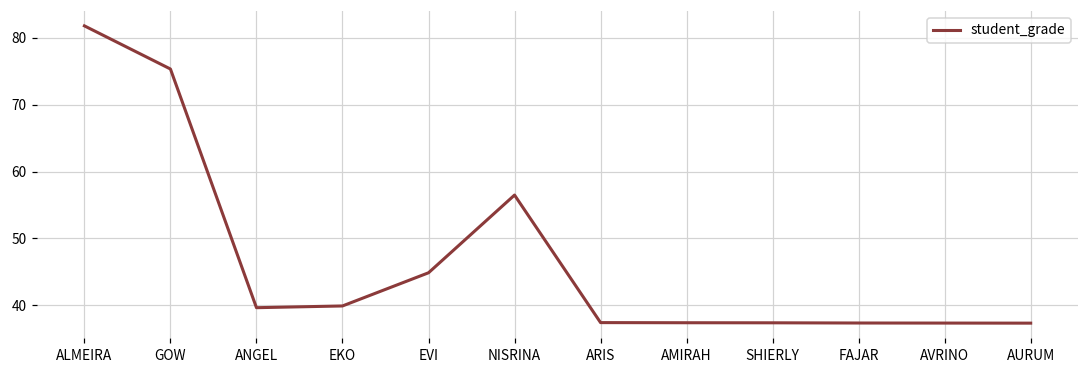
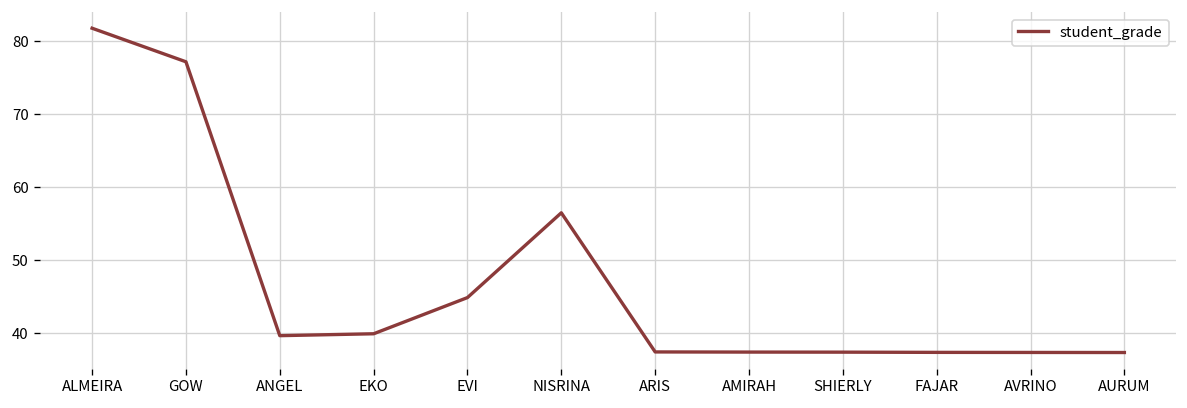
  {
    "ALMEIRA": 82,
-   "GOW": 75,
+   "GOW": 77,
    "ANGEL": 40,
    "EKO": 40,
    "EVI": 45,
    "NISRINA": 56,
    "ARIS": 37,
    "AMIRAH": 37,
    "SHIERLY": 37,
    "FAJAR": 37,
    "AVRINO": 37,
    "AURUM": 37
  }
